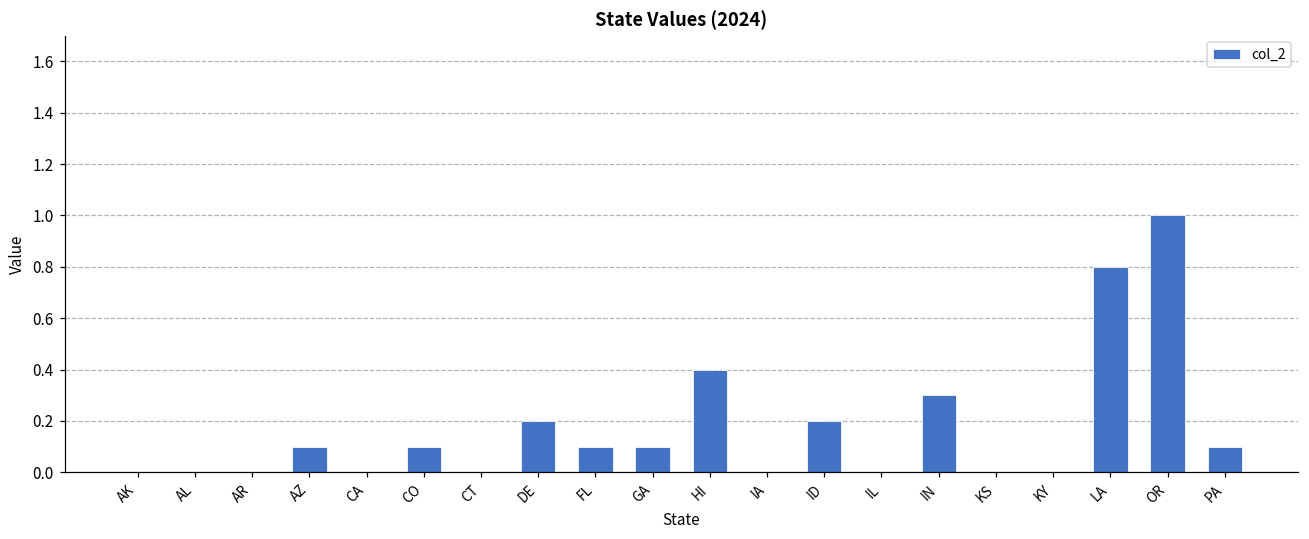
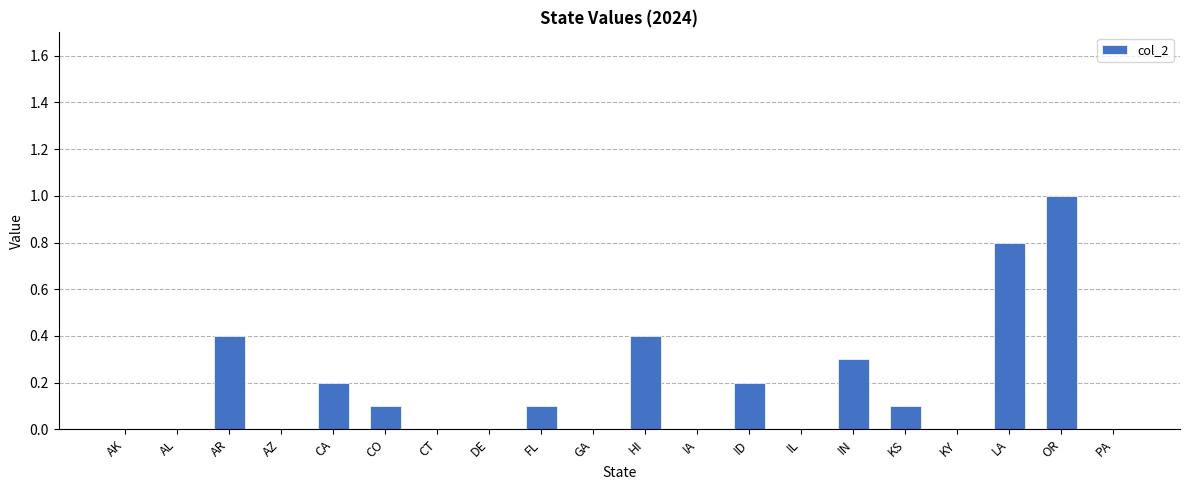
  {
    "AK": 0.0,
    "AL": 0.0,
-   "AR": 0.0,
-   "AZ": 0.1,
-   "CA": 0.0,
+   "AR": 0.4,
+   "AZ": 0.0,
+   "CA": 0.2,
    "CO": 0.1,
    "CT": 0.0,
-   "DE": 0.2,
+   "DE": 0.0,
    "FL": 0.1,
-   "GA": 0.1,
+   "GA": 0.0,
    "HI": 0.4,
    "IA": 0.0,
    "ID": 0.2,
    "IL": 0.0,
    "IN": 0.3,
-   "KS": 0.0,
+   "KS": 0.1,
    "KY": 0.0,
    "LA": 0.8,
    "OR": 1.0,
-   "PA": 0.1
+   "PA": 0.0
  }
